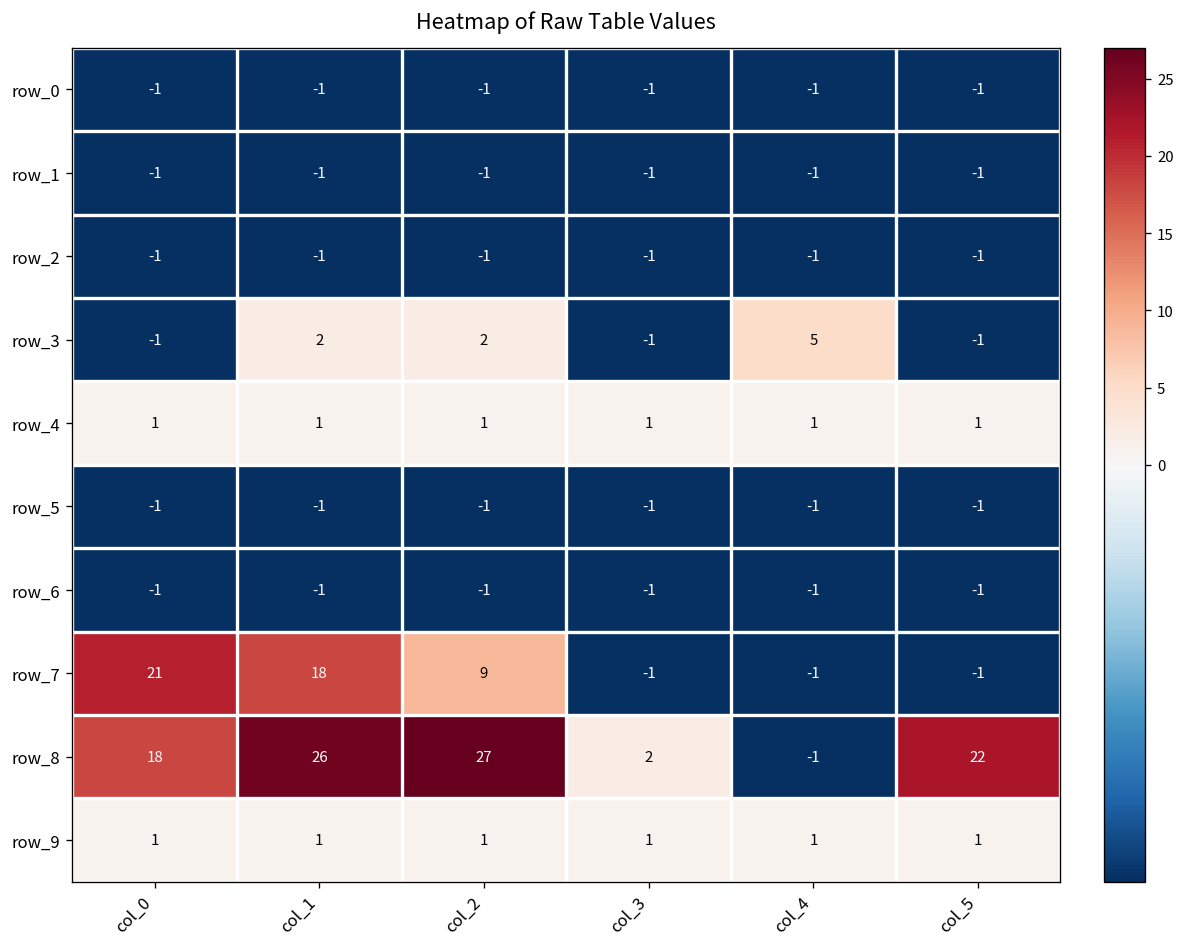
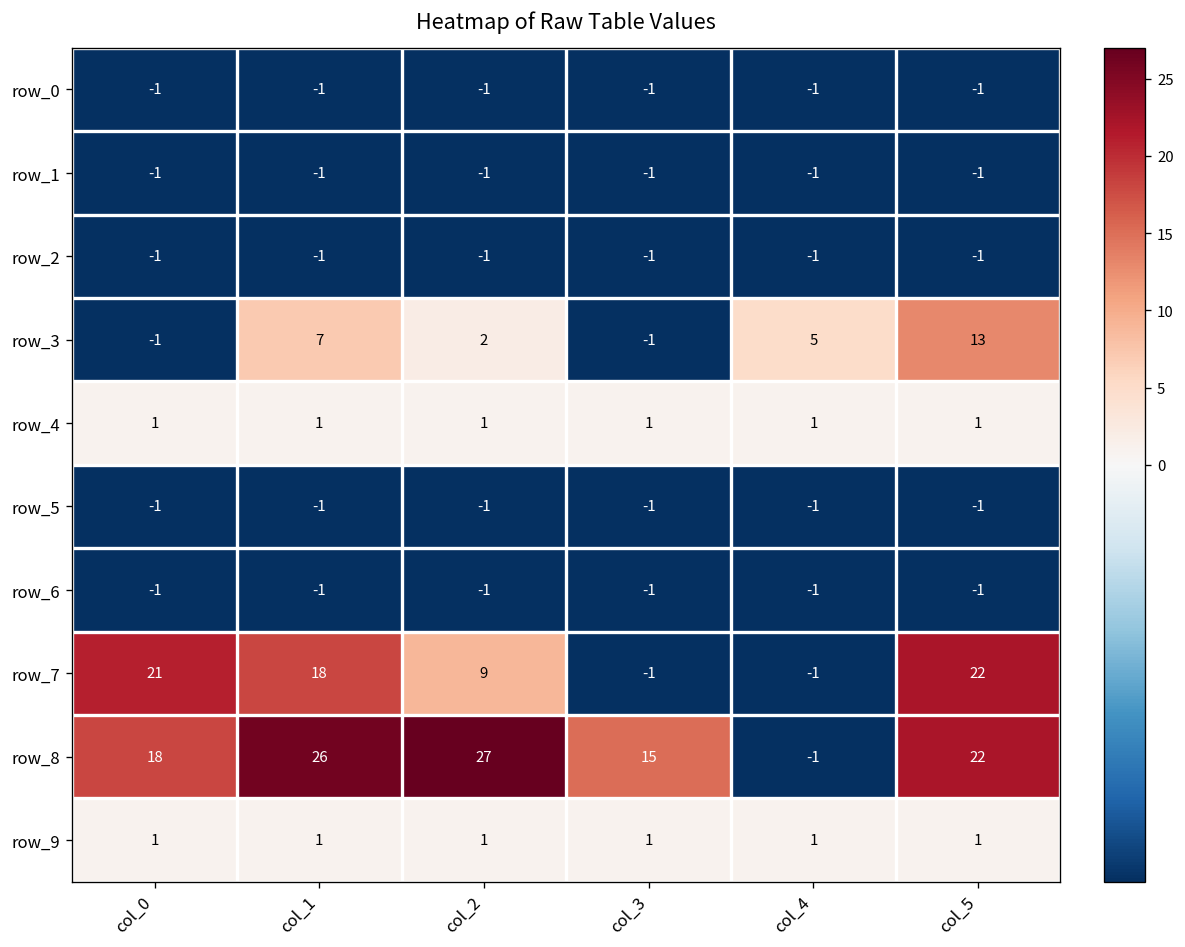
  {
    "row_0": {
      "col_0": -1,
      "col_1": -1,
      "col_2": -1,
      "col_3": -1,
      "col_4": -1,
      "col_5": -1
    },
    "row_1": {
      "col_0": -1,
      "col_1": -1,
      "col_2": -1,
      "col_3": -1,
      "col_4": -1,
      "col_5": -1
    },
    "row_2": {
      "col_0": -1,
      "col_1": -1,
      "col_2": -1,
      "col_3": -1,
      "col_4": -1,
      "col_5": -1
    },
    "row_3": {
      "col_0": -1,
-     "col_1": 2,
+     "col_1": 7,
      "col_2": 2,
      "col_3": -1,
      "col_4": 5,
-     "col_5": -1
+     "col_5": 13
    },
    "row_4": {
      "col_0": 1,
      "col_1": 1,
      "col_2": 1,
      "col_3": 1,
      "col_4": 1,
      "col_5": 1
    },
    "row_5": {
      "col_0": -1,
      "col_1": -1,
      "col_2": -1,
      "col_3": -1,
      "col_4": -1,
      "col_5": -1
    },
    "row_6": {
      "col_0": -1,
      "col_1": -1,
      "col_2": -1,
      "col_3": -1,
      "col_4": -1,
      "col_5": -1
    },
    "row_7": {
      "col_0": 21,
      "col_1": 18,
      "col_2": 9,
      "col_3": -1,
      "col_4": -1,
-     "col_5": -1
+     "col_5": 22
    },
    "row_8": {
      "col_0": 18,
      "col_1": 26,
      "col_2": 27,
-     "col_3": 2,
+     "col_3": 15,
      "col_4": -1,
      "col_5": 22
    },
    "row_9": {
      "col_0": 1,
      "col_1": 1,
      "col_2": 1,
      "col_3": 1,
      "col_4": 1,
      "col_5": 1
    }
  }
